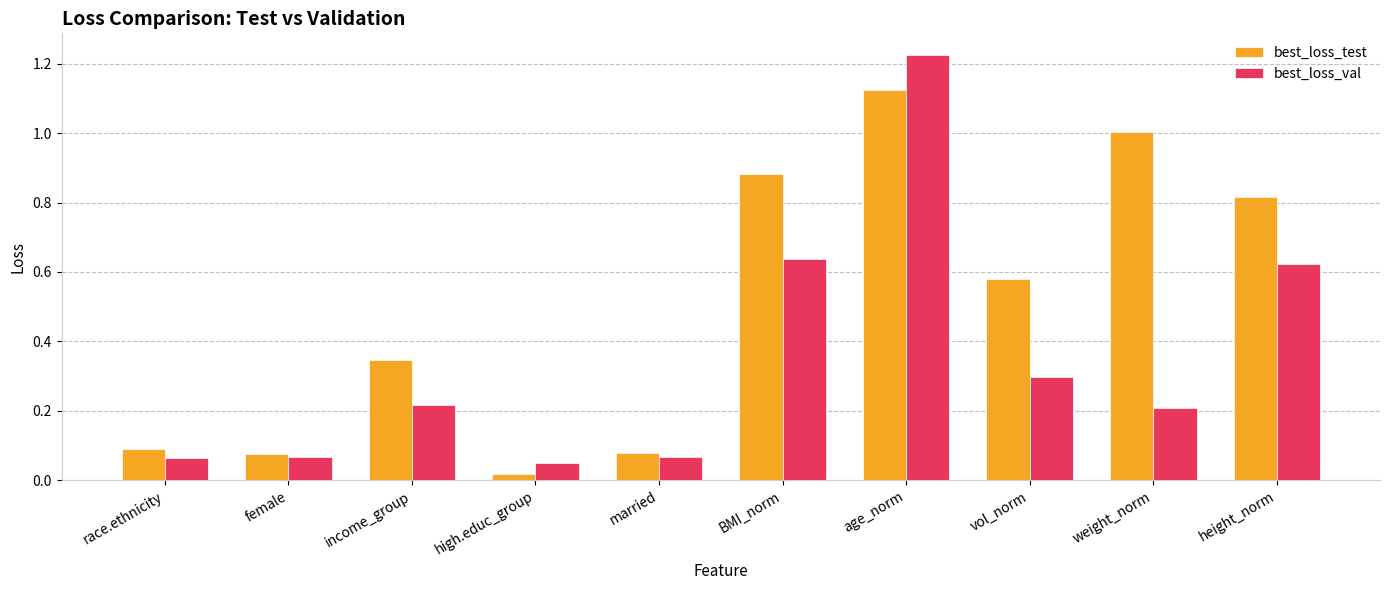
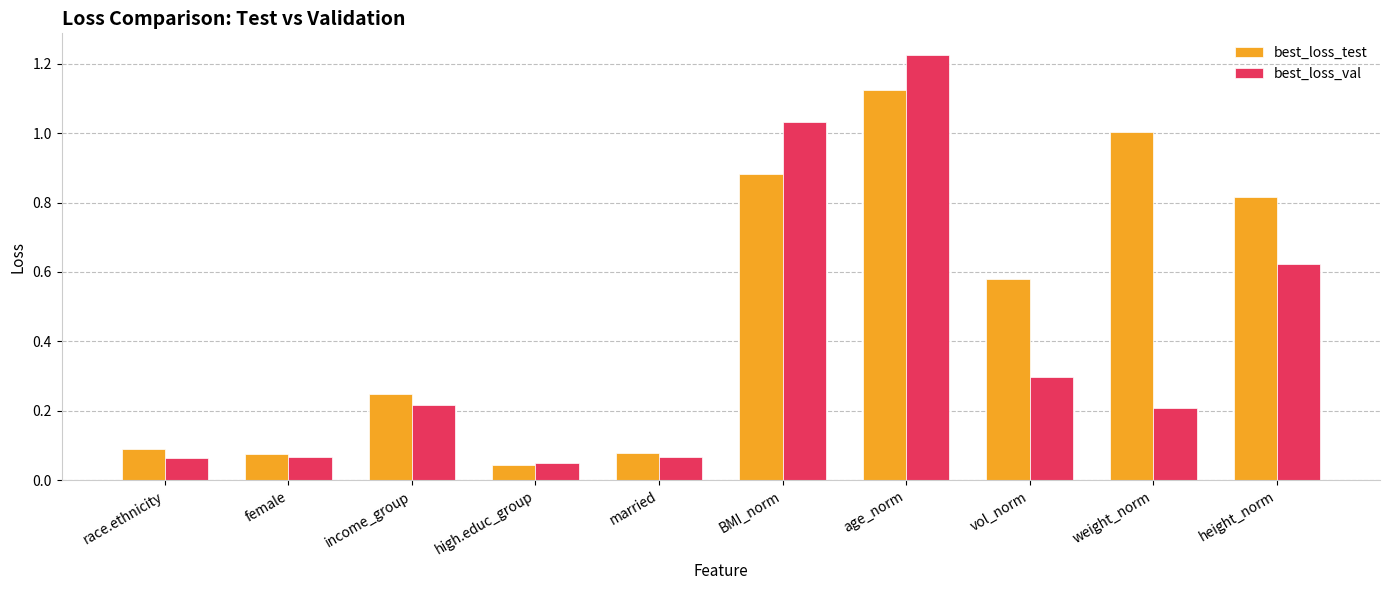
  {
    "best_loss_test": {
      "race.ethnicity": 0.09,
      "female": 0.08,
-     "income_group": 0.35,
-     "high.educ_group": 0.02,
+     "income_group": 0.25,
+     "high.educ_group": 0.04,
      "married": 0.08,
      "BMI_norm": 0.88,
      "age_norm": 1.12,
      "vol_norm": 0.58,
      "weight_norm": 1.00,
      "height_norm": 0.82
    },
    "best_loss_val": {
      "race.ethnicity": 0.07,
      "female": 0.07,
      "income_group": 0.22,
      "high.educ_group": 0.05,
      "married": 0.07,
-     "BMI_norm": 0.64,
+     "BMI_norm": 1.03,
      "age_norm": 1.23,
      "vol_norm": 0.30,
      "weight_norm": 0.21,
      "height_norm": 0.62
    }
  }
